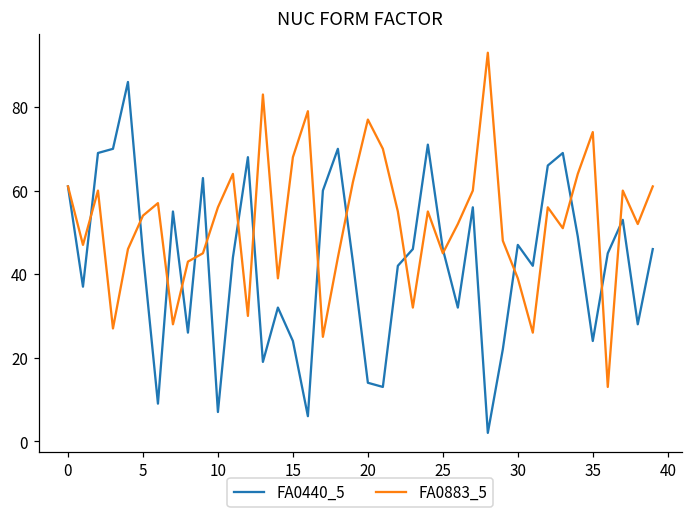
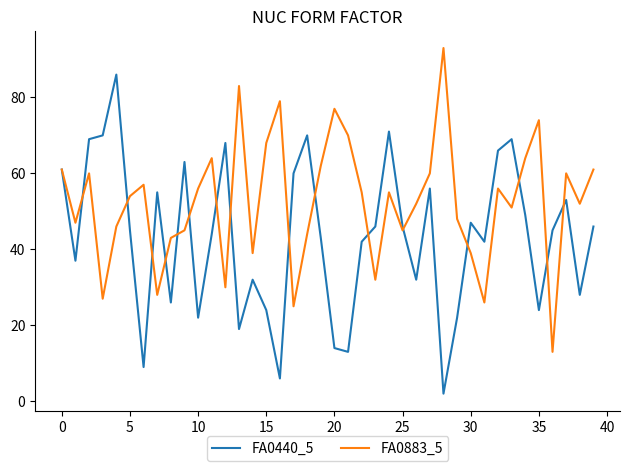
  {
    "FA0440_5": {
      "5": 45,
-     "10": 7,
+     "10": 22,
      "15": 24,
      "20": 14,
      "25": 46,
      "30": 47,
      "35": 24
    },
    "FA0883_5": {
      "5": 54,
      "10": 56,
      "15": 68,
      "20": 77,
      "25": 45,
      "30": 39,
      "35": 74
    }
  }
